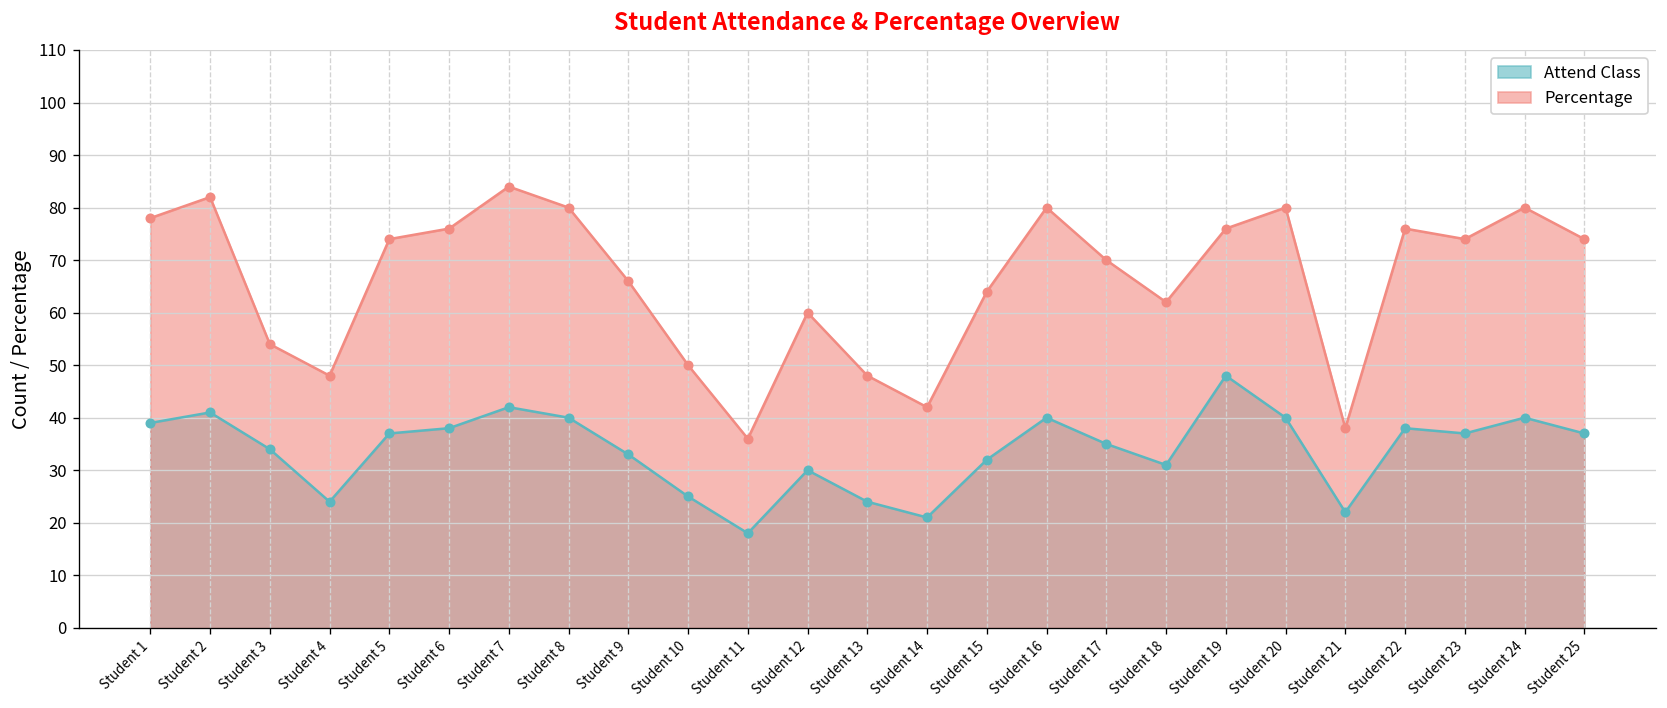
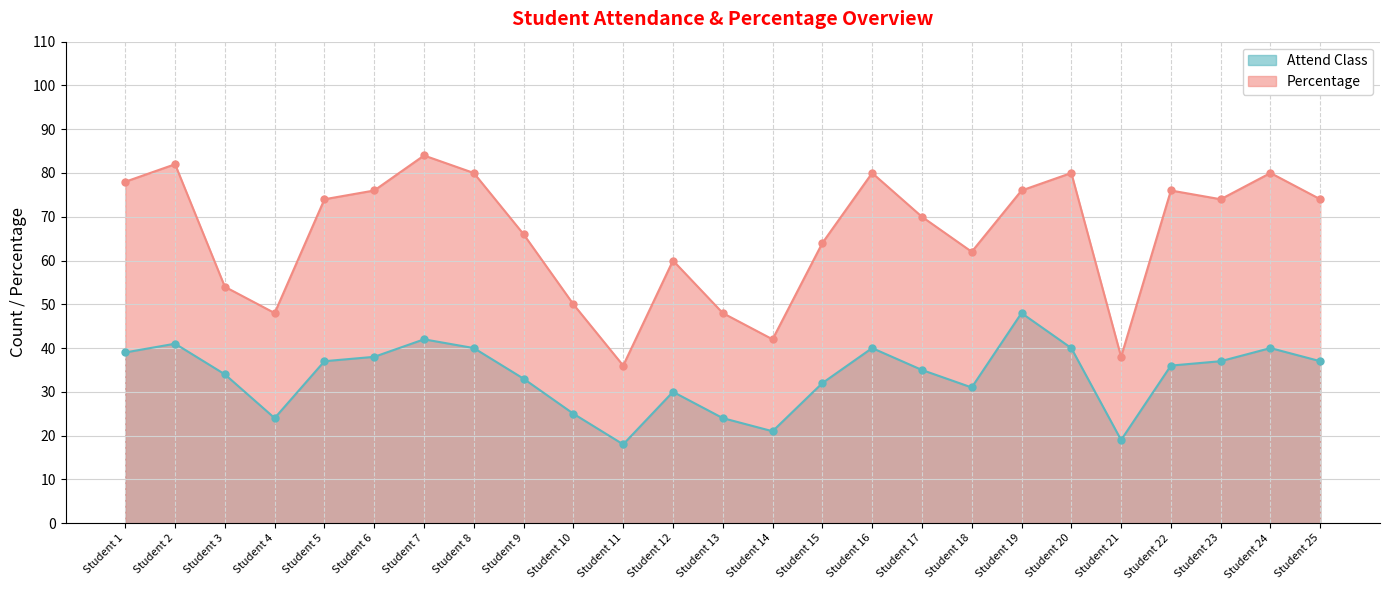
  {
    "Attend Class": {
      "Student 1": 39,
      "Student 2": 41,
      "Student 3": 34,
      "Student 4": 24,
      "Student 5": 37,
      "Student 6": 38,
      "Student 7": 42,
      "Student 8": 40,
      "Student 9": 33,
      "Student 10": 25,
      "Student 11": 18,
      "Student 12": 30,
      "Student 13": 24,
      "Student 14": 21,
      "Student 15": 32,
      "Student 16": 40,
      "Student 17": 35,
      "Student 18": 31,
      "Student 19": 48,
      "Student 20": 40,
-     "Student 21": 22,
-     "Student 22": 38,
+     "Student 21": 19,
+     "Student 22": 36,
      "Student 23": 37,
      "Student 24": 40,
      "Student 25": 37
    },
    "Percentage": {
      "Student 1": 78,
      "Student 2": 82,
      "Student 3": 54,
      "Student 4": 48,
      "Student 5": 74,
      "Student 6": 76,
      "Student 7": 84,
      "Student 8": 80,
      "Student 9": 66,
      "Student 10": 50,
      "Student 11": 36,
      "Student 12": 60,
      "Student 13": 48,
      "Student 14": 42,
      "Student 15": 64,
      "Student 16": 80,
      "Student 17": 70,
      "Student 18": 62,
      "Student 19": 76,
      "Student 20": 80,
      "Student 21": 38,
      "Student 22": 76,
      "Student 23": 74,
      "Student 24": 80,
      "Student 25": 74
    }
  }
